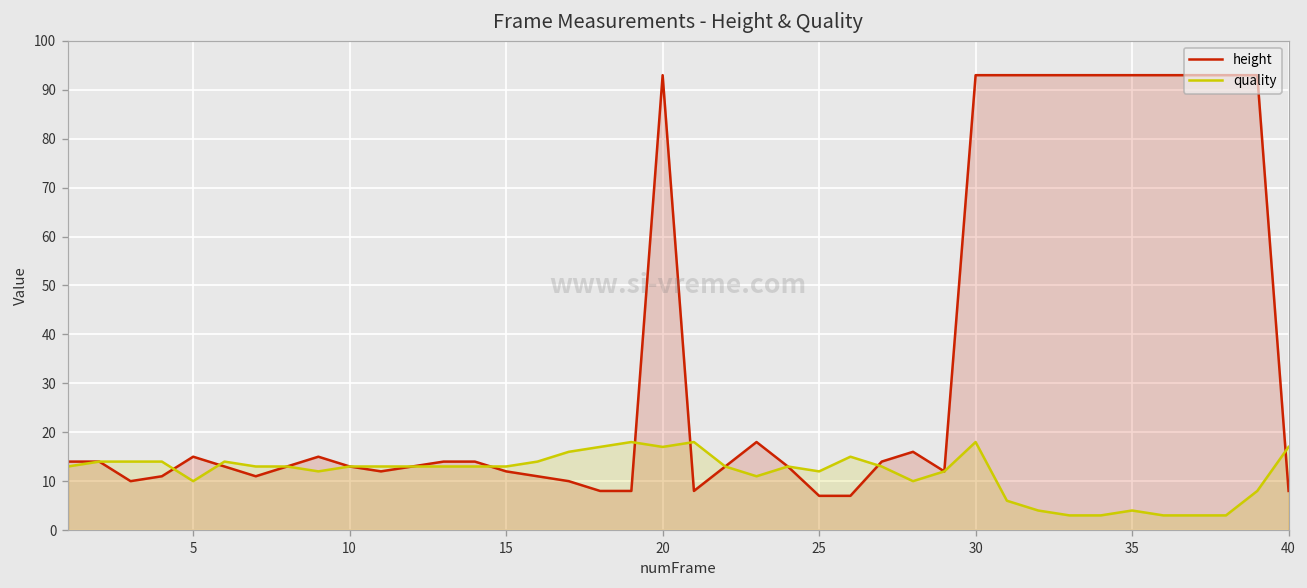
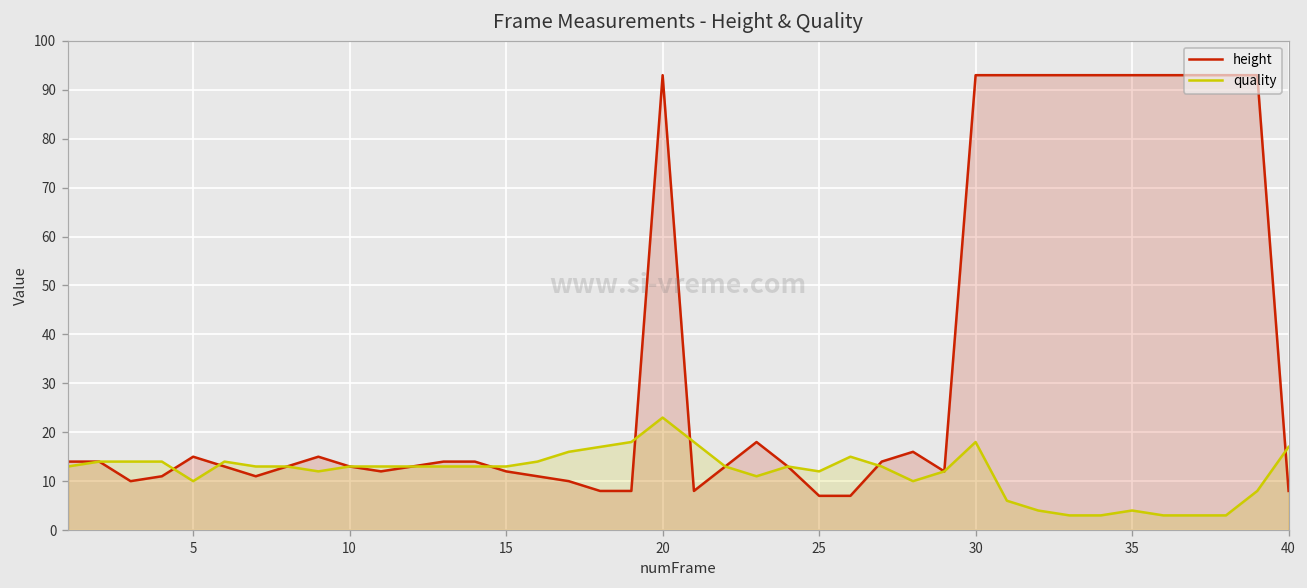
  {
    "height": {
      "5": 15,
      "15": 12,
      "20": 93,
      "25": 7,
      "30": 93,
      "35": 93,
      "40": 8
    },
    "quality": {
      "5": 10,
      "15": 13,
-     "20": 17,
+     "20": 23,
      "25": 12,
      "30": 18,
      "35": 4,
      "40": 17
    }
  }
